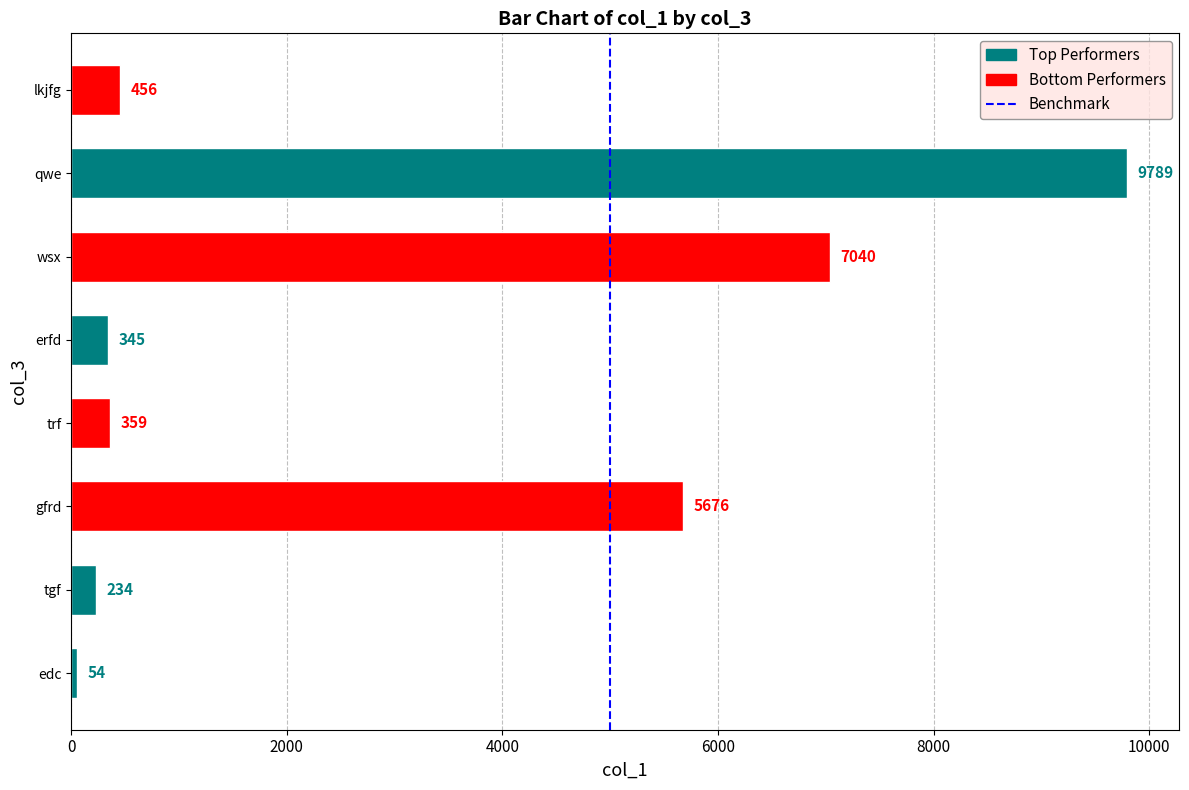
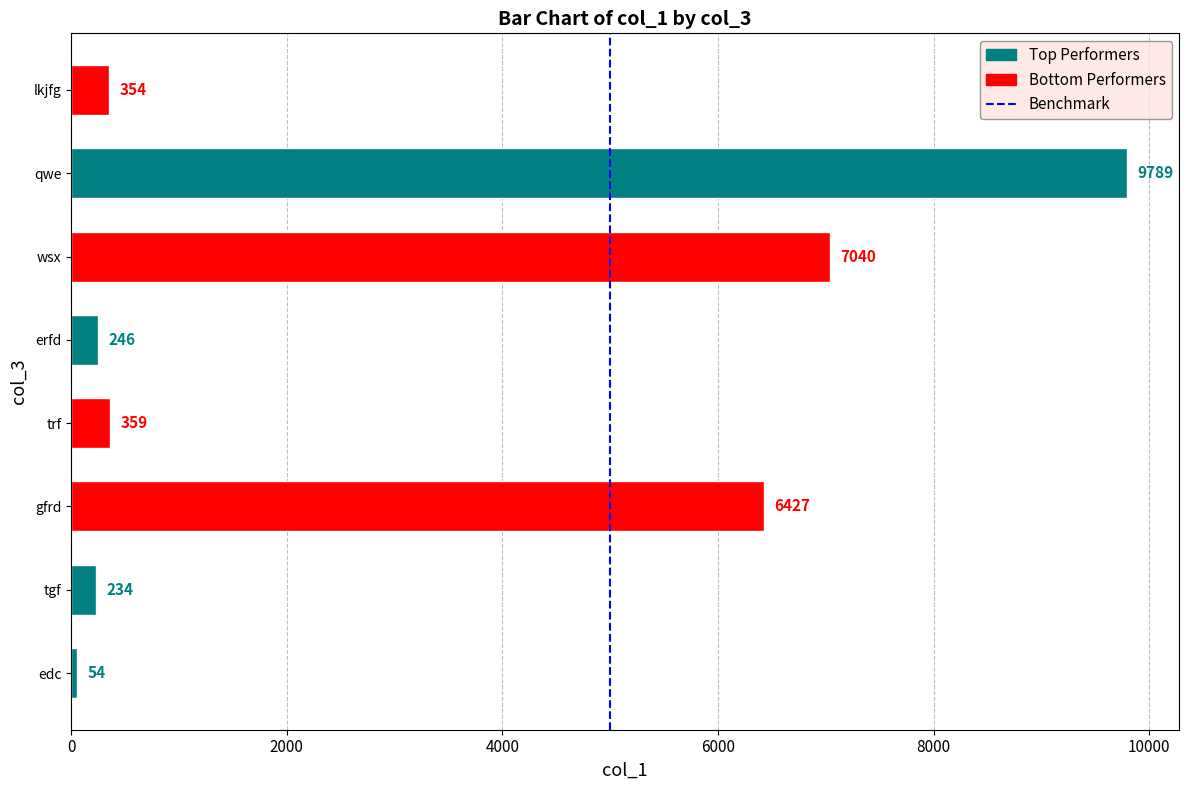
  {
-   "lkjfg": 456,
+   "lkjfg": 354,
    "qwe": 9789,
    "wsx": 7040,
-   "erfd": 345,
+   "erfd": 246,
    "trf": 359,
-   "gfrd": 5676,
+   "gfrd": 6427,
    "tgf": 234,
    "edc": 54
  }
